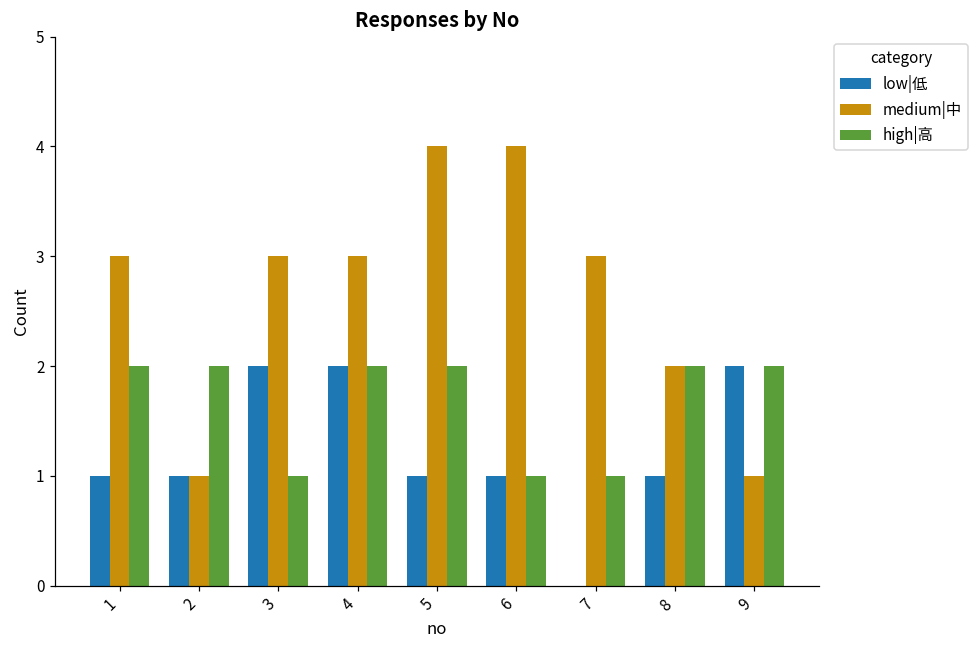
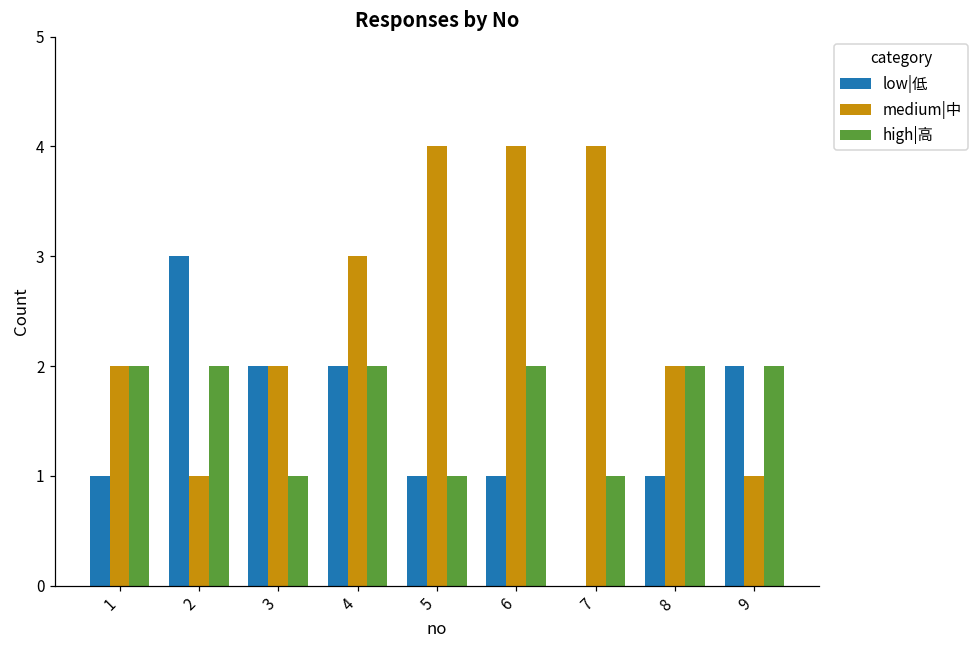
  {
    "low|低": {
      "1": 1,
-     "2": 1,
+     "2": 3,
      "3": 2,
      "4": 2,
      "5": 1,
      "6": 1,
      "7": 0,
      "8": 1,
      "9": 2
    },
    "medium|中": {
-     "1": 3,
+     "1": 2,
      "2": 1,
-     "3": 3,
+     "3": 2,
      "4": 3,
      "5": 4,
      "6": 4,
-     "7": 3,
+     "7": 4,
      "8": 2,
      "9": 1
    },
    "high|高": {
      "1": 2,
      "2": 2,
      "3": 1,
      "4": 2,
-     "5": 2,
-     "6": 1,
+     "5": 1,
+     "6": 2,
      "7": 1,
      "8": 2,
      "9": 2
    }
  }
